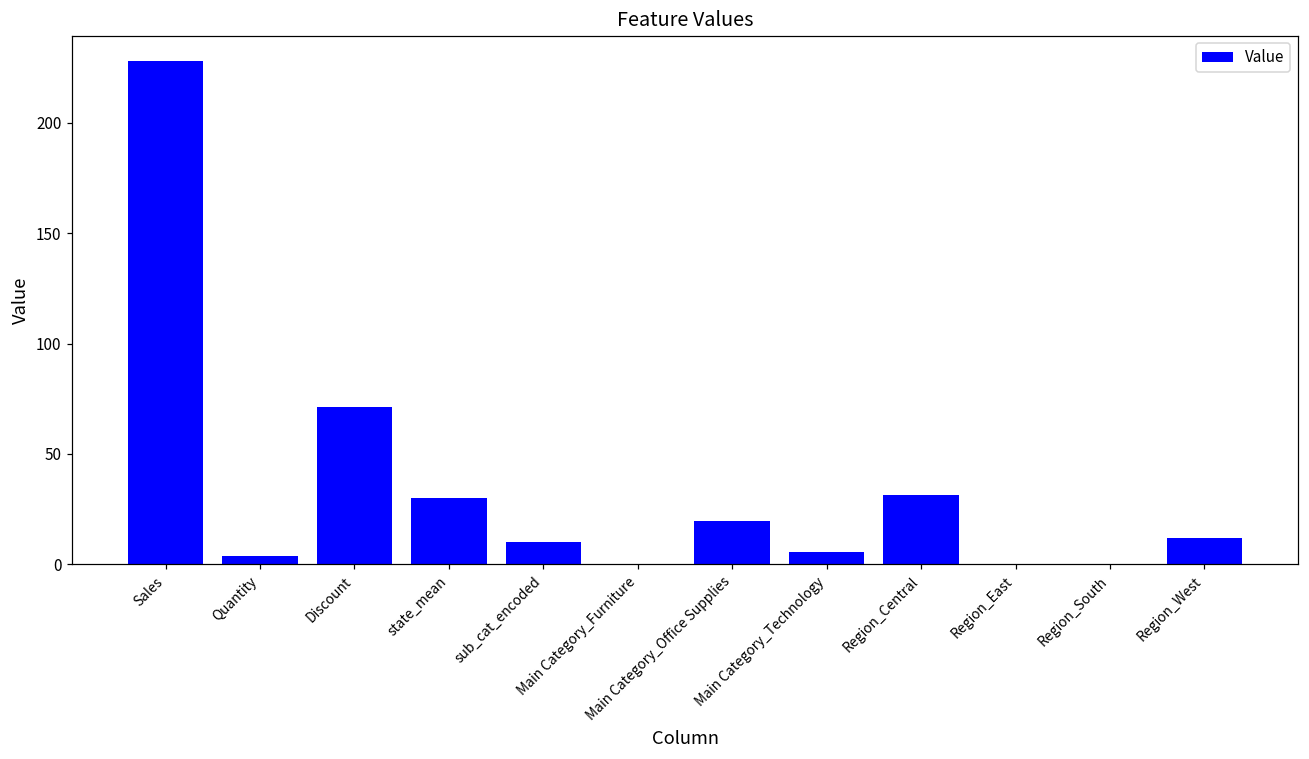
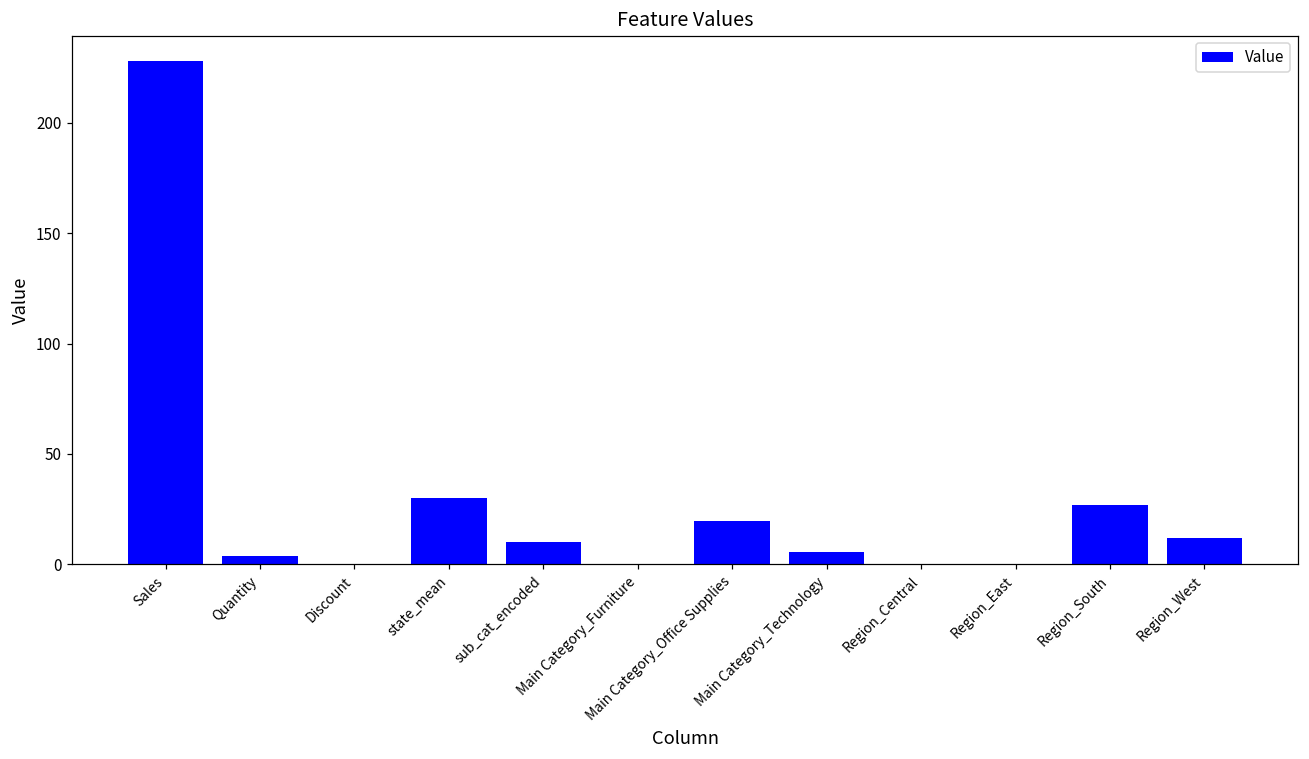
  {
    "Sales": 228,
    "Quantity": 4,
-   "Discount": 71,
+   "Discount": 0,
    "state_mean": 30,
    "sub_cat_encoded": 10,
    "Main Category_Furniture": 0,
    "Main Category_Office Supplies": 19,
    "Main Category_Technology": 6,
-   "Region_Central": 31,
+   "Region_Central": 0,
    "Region_East": 0,
-   "Region_South": 0,
+   "Region_South": 27,
    "Region_West": 12
  }
